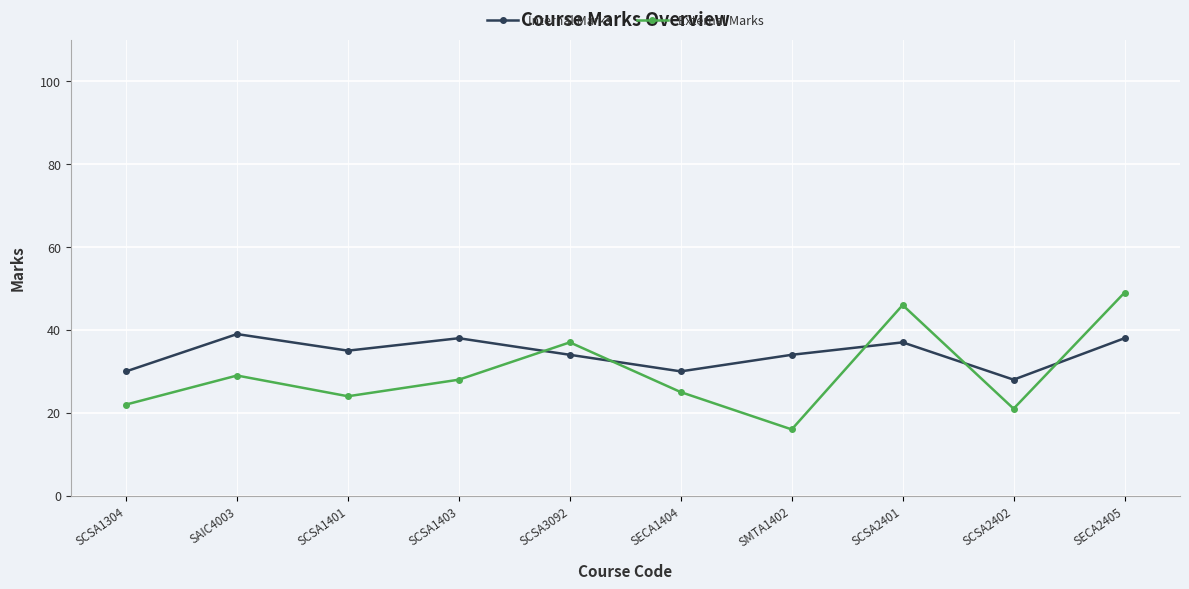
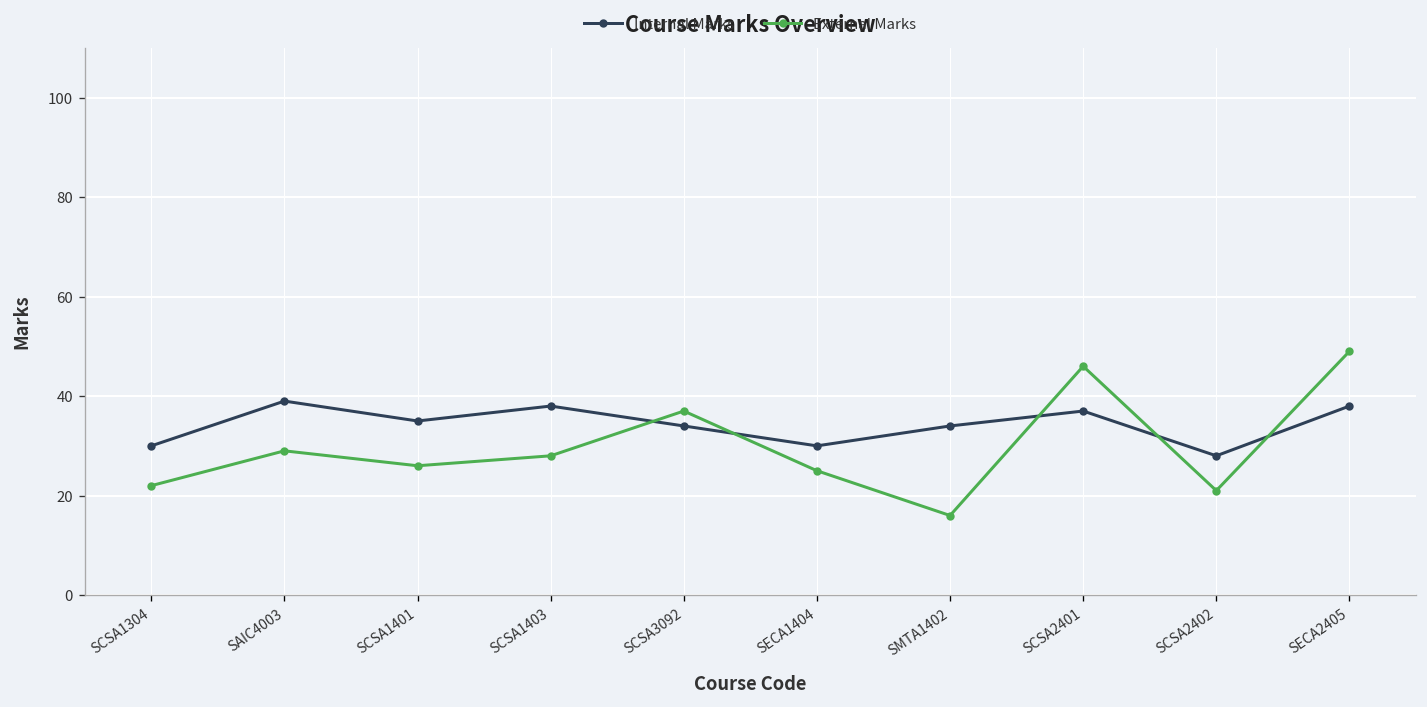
  {
    "Internal Marks": {
      "SCSA1304": 30,
      "SAIC4003": 39,
      "SCSA1401": 35,
      "SCSA1403": 38,
      "SCSA3092": 34,
      "SECA1404": 30,
      "SMTA1402": 34,
      "SCSA2401": 37,
      "SCSA2402": 28,
      "SECA2405": 38
    },
    "External Marks": {
      "SCSA1304": 22,
      "SAIC4003": 29,
-     "SCSA1401": 24,
+     "SCSA1401": 26,
      "SCSA1403": 28,
      "SCSA3092": 37,
      "SECA1404": 25,
      "SMTA1402": 16,
      "SCSA2401": 46,
      "SCSA2402": 21,
      "SECA2405": 49
    }
  }
